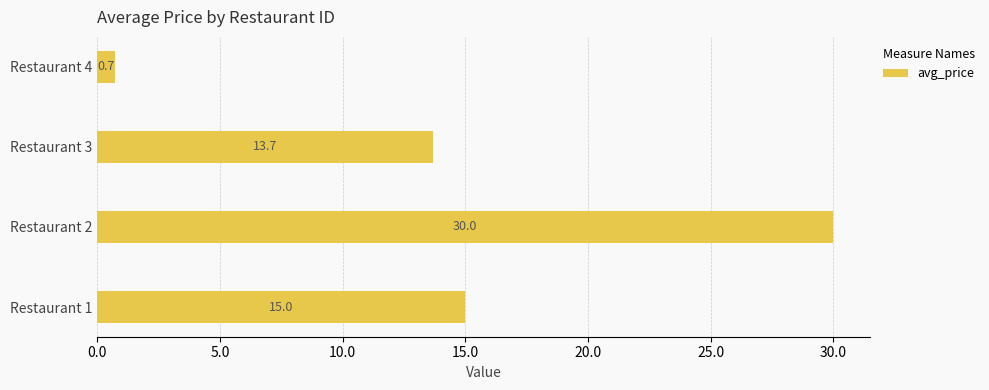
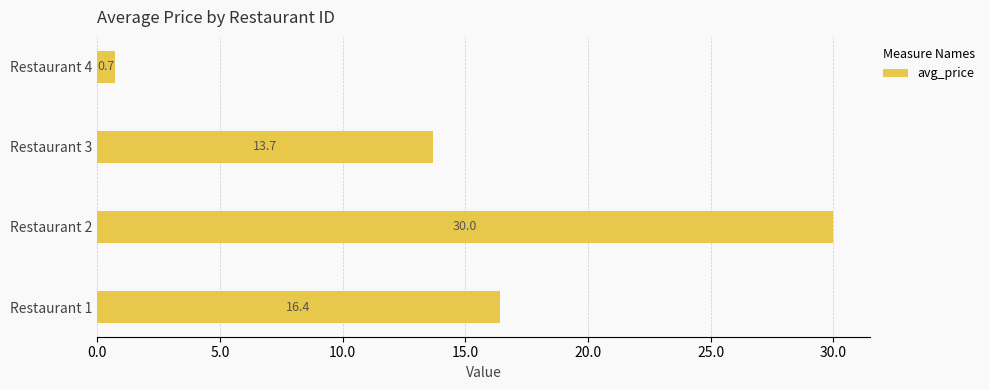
  {
    "Restaurant 4": 0.7,
    "Restaurant 3": 13.7,
    "Restaurant 2": 30.0,
-   "Restaurant 1": 15.0
+   "Restaurant 1": 16.4
  }
